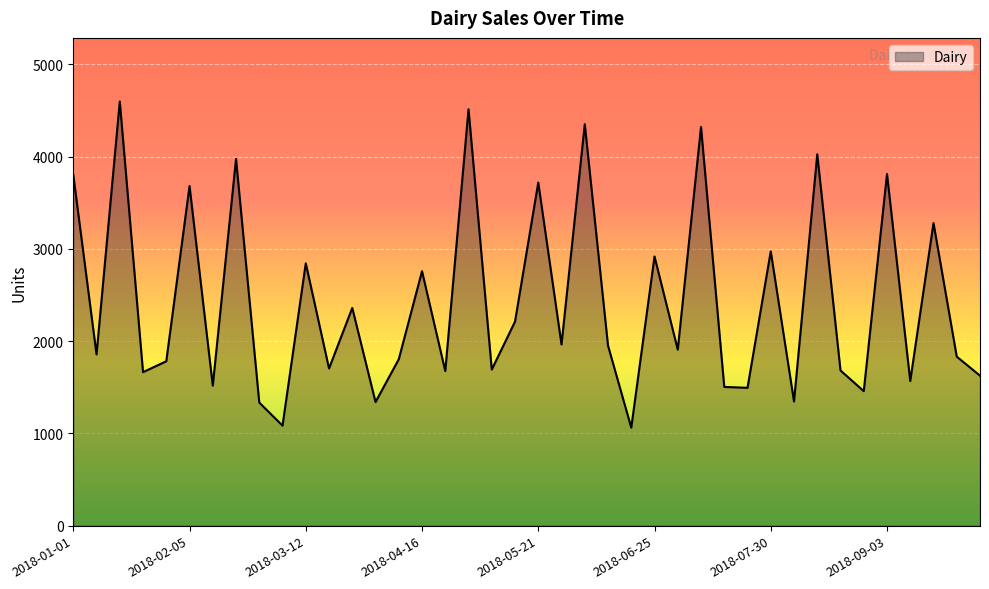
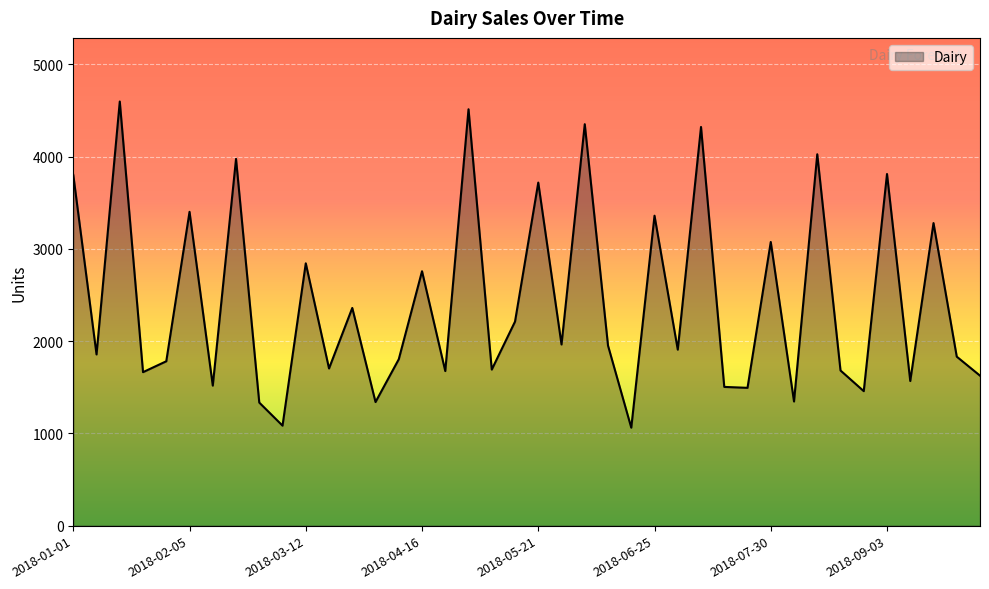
  {
    "2018-01-01": 3800,
-   "2018-02-05": 3700,
+   "2018-02-05": 3400,
    "2018-03-12": 2800,
    "2018-04-16": 2800,
    "2018-05-21": 3700,
-   "2018-06-25": 2900,
-   "2018-07-30": 3000,
+   "2018-06-25": 3400,
+   "2018-07-30": 3100,
    "2018-09-03": 3800
  }
